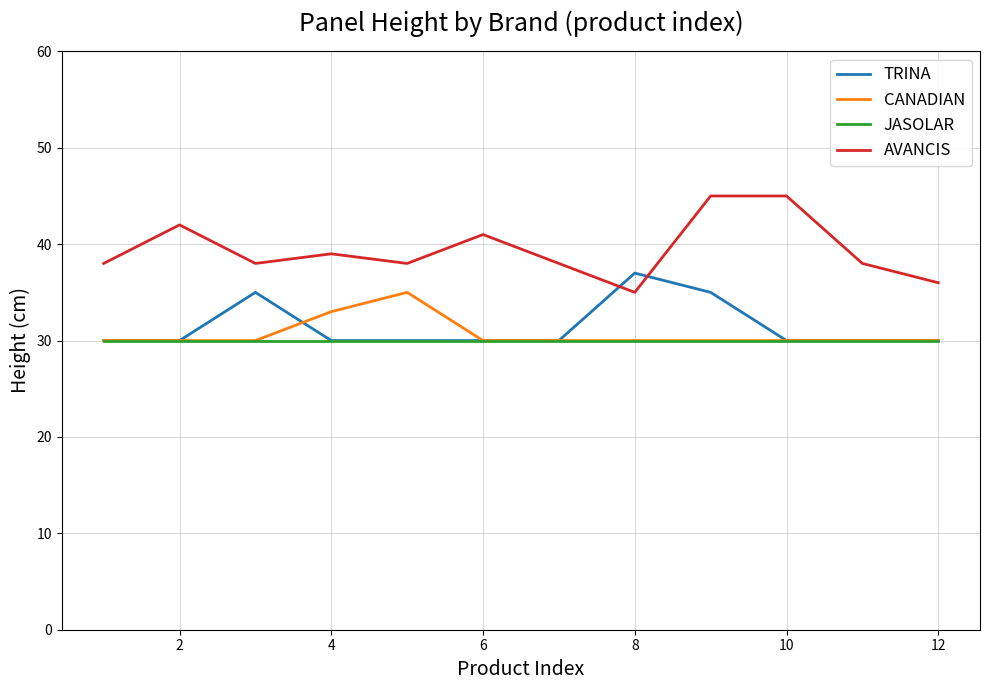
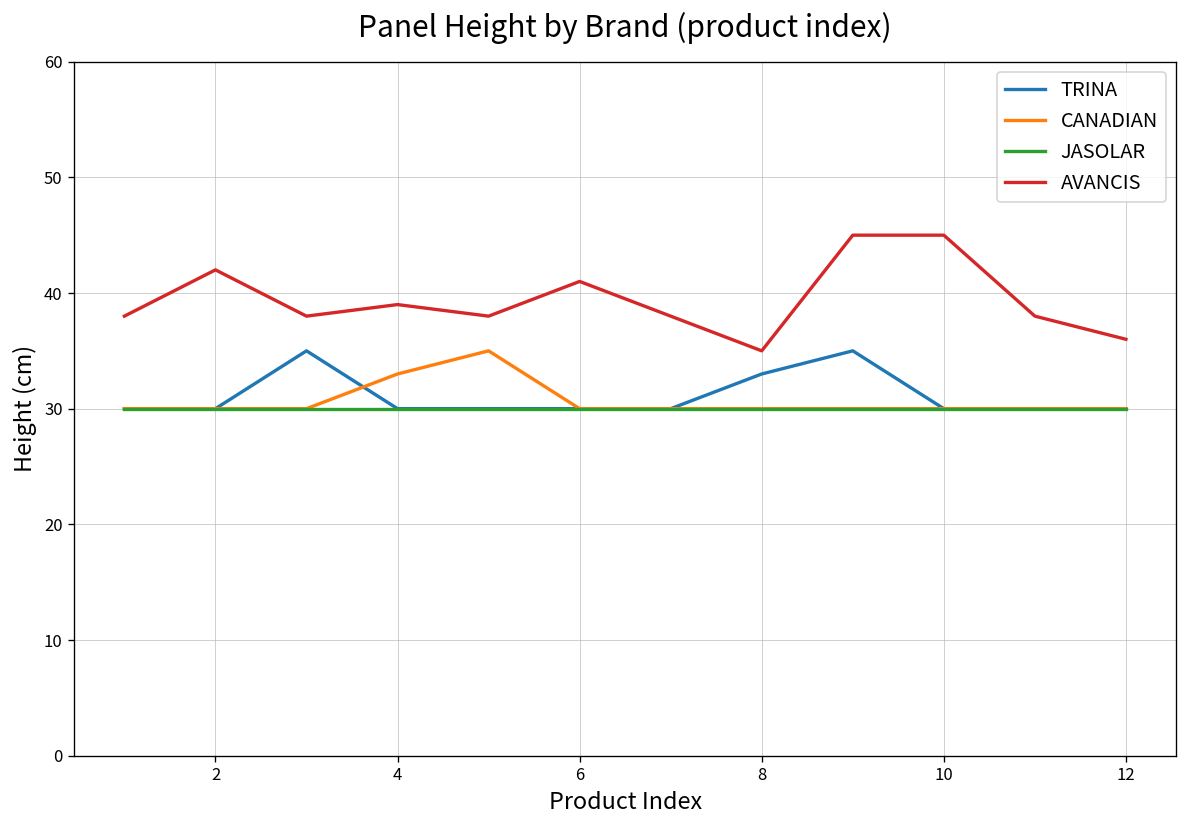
  {
    "TRINA": {
-     "8": 37
+     "8": 33
    },
    "CANADIAN": {
      "4": 33
    },
    "AVANCIS": {
      "2": 42,
      "4": 39,
      "6": 41,
      "8": 35,
      "10": 45,
      "12": 36
    }
  }
